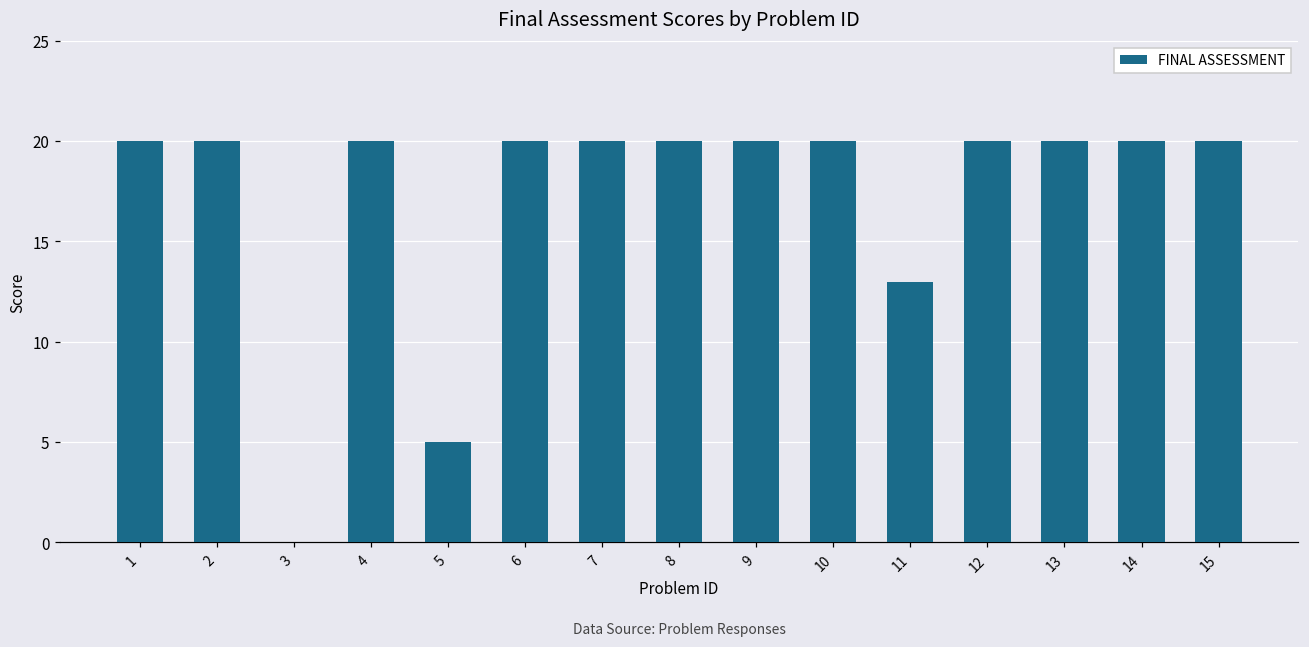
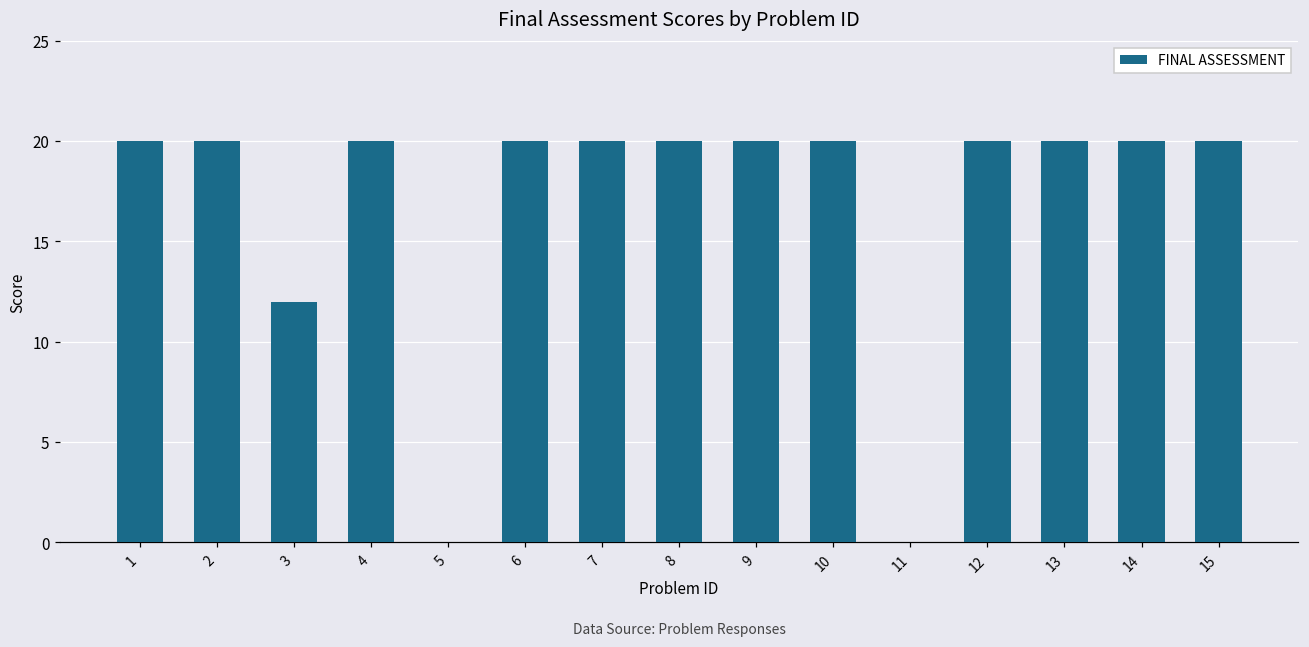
  {
    "1": 20,
    "2": 20,
-   "3": 0,
+   "3": 12,
    "4": 20,
-   "5": 5,
+   "5": 0,
    "6": 20,
    "7": 20,
    "8": 20,
    "9": 20,
    "10": 20,
-   "11": 13,
+   "11": 0,
    "12": 20,
    "13": 20,
    "14": 20,
    "15": 20
  }
